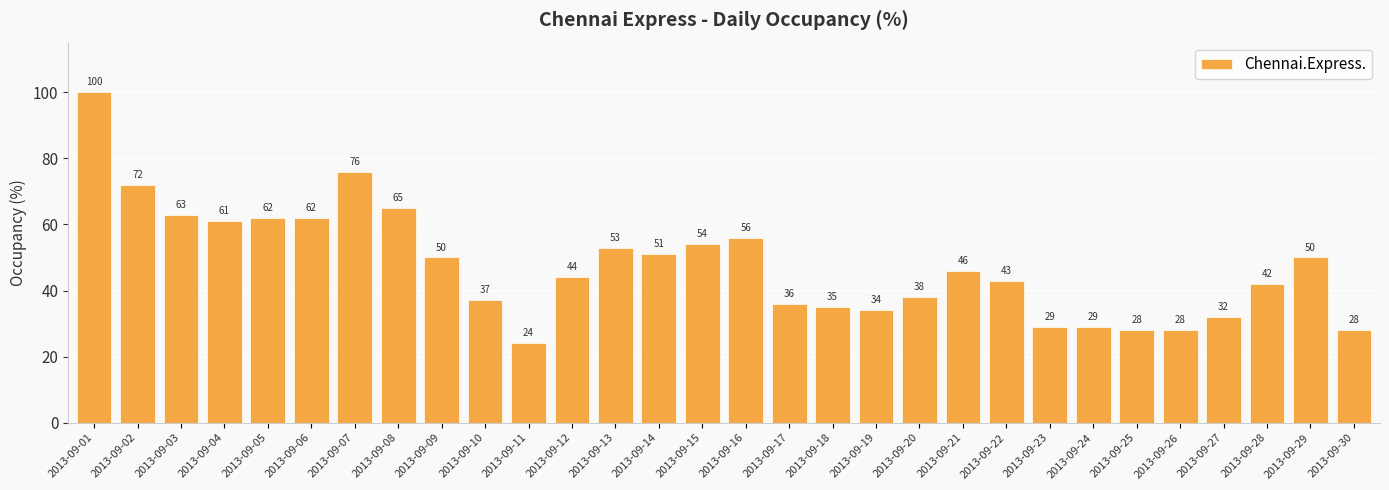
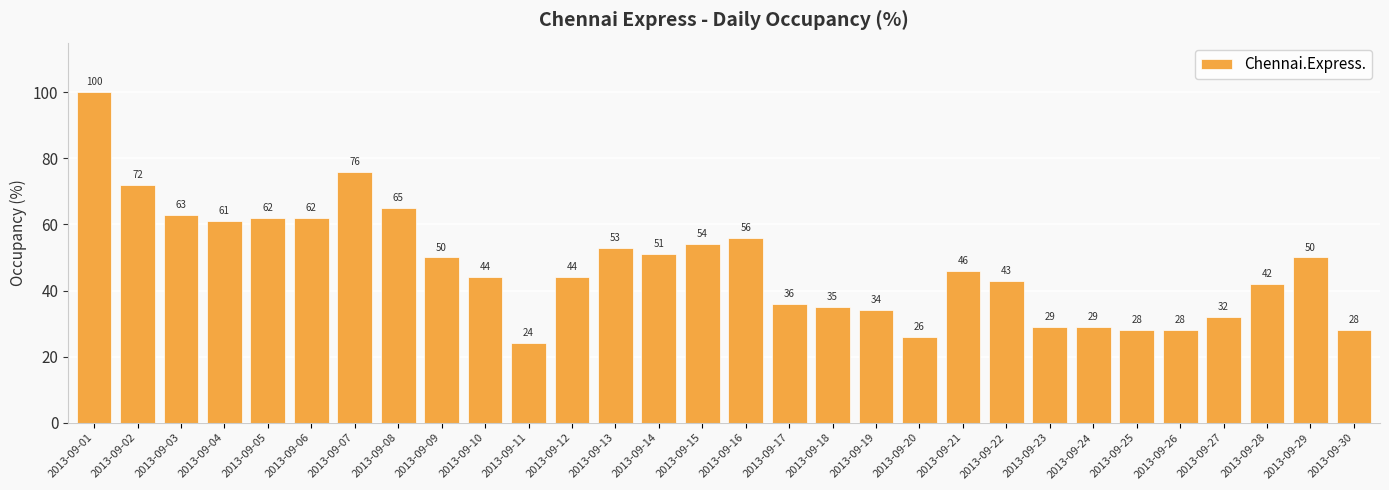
  {
    "2013-09-01": 100,
    "2013-09-02": 72,
    "2013-09-03": 63,
    "2013-09-04": 61,
    "2013-09-05": 62,
    "2013-09-06": 62,
    "2013-09-07": 76,
    "2013-09-08": 65,
    "2013-09-09": 50,
-   "2013-09-10": 37,
+   "2013-09-10": 44,
    "2013-09-11": 24,
    "2013-09-12": 44,
    "2013-09-13": 53,
    "2013-09-14": 51,
    "2013-09-15": 54,
    "2013-09-16": 56,
    "2013-09-17": 36,
    "2013-09-18": 35,
    "2013-09-19": 34,
-   "2013-09-20": 38,
+   "2013-09-20": 26,
    "2013-09-21": 46,
    "2013-09-22": 43,
    "2013-09-23": 29,
    "2013-09-24": 29,
    "2013-09-25": 28,
    "2013-09-26": 28,
    "2013-09-27": 32,
    "2013-09-28": 42,
    "2013-09-29": 50,
    "2013-09-30": 28
  }
